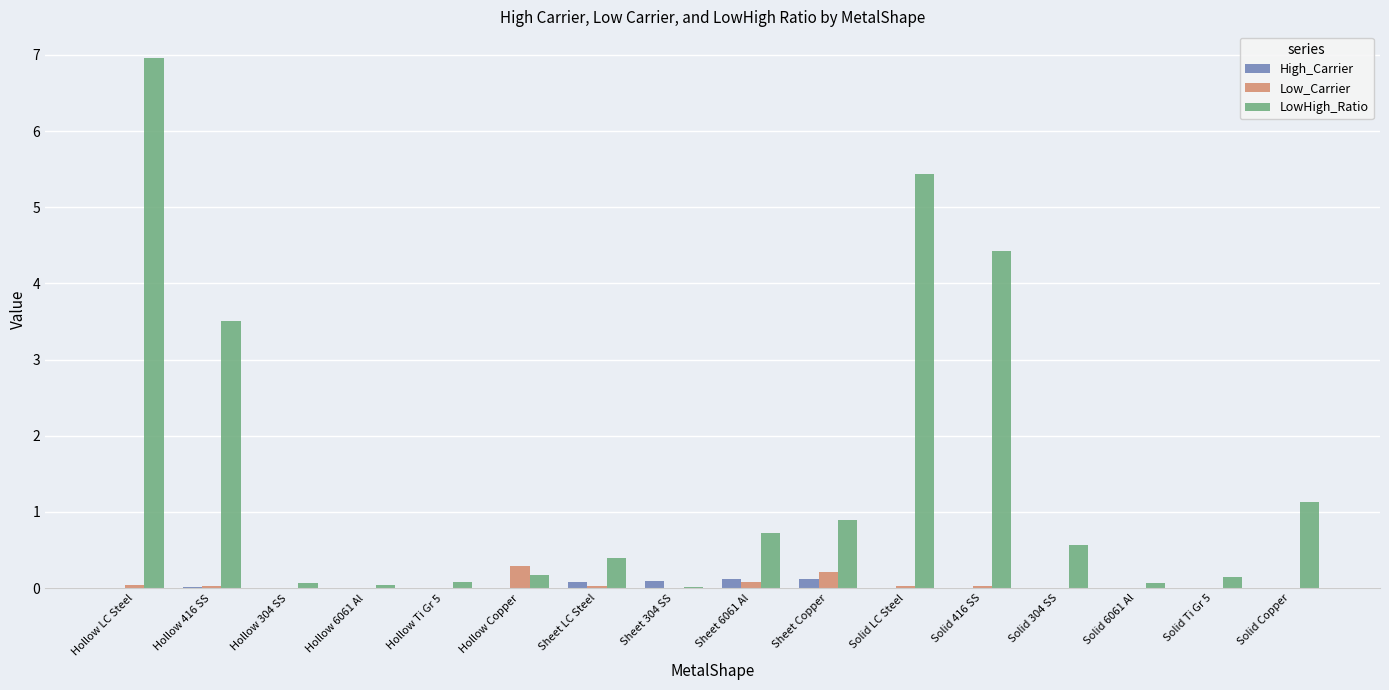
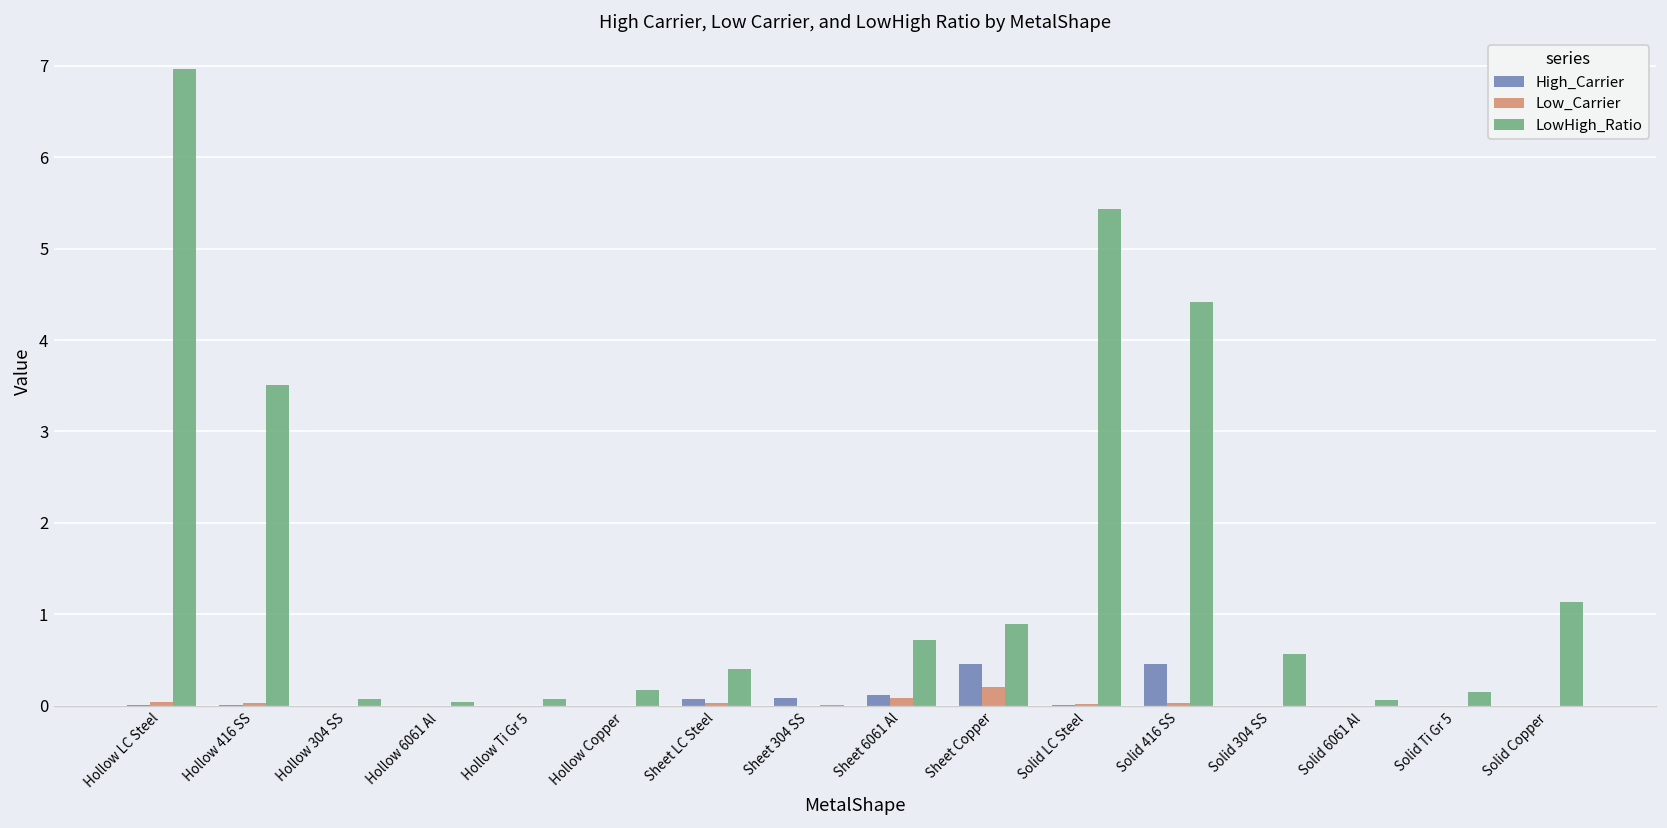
  {
    "High_Carrier": {
      "Sheet LC Steel": 0.1,
      "Sheet 304 SS": 0.1,
      "Sheet 6061 Al": 0.1,
-     "Sheet Copper": 0.1,
-     "Solid 416 SS": 0.0
+     "Sheet Copper": 0.5,
+     "Solid 416 SS": 0.5
    },
    "Low_Carrier": {
      "Hollow LC Steel": 0.0,
      "Hollow 416 SS": 0.0,
-     "Hollow Copper": 0.3,
+     "Hollow Copper": 0.0,
      "Sheet 6061 Al": 0.1,
      "Sheet Copper": 0.2
    },
    "LowHigh_Ratio": {
      "Hollow LC Steel": 7.0,
      "Hollow 416 SS": 3.5,
      "Hollow 304 SS": 0.1,
      "Hollow 6061 Al": 0.0,
      "Hollow Ti Gr 5": 0.1,
      "Hollow Copper": 0.2,
      "Sheet LC Steel": 0.4,
      "Sheet 6061 Al": 0.7,
      "Sheet Copper": 0.9,
      "Solid LC Steel": 5.4,
      "Solid 416 SS": 4.4,
      "Solid 304 SS": 0.6,
      "Solid 6061 Al": 0.1,
      "Solid Ti Gr 5": 0.1,
      "Solid Copper": 1.1
    }
  }
